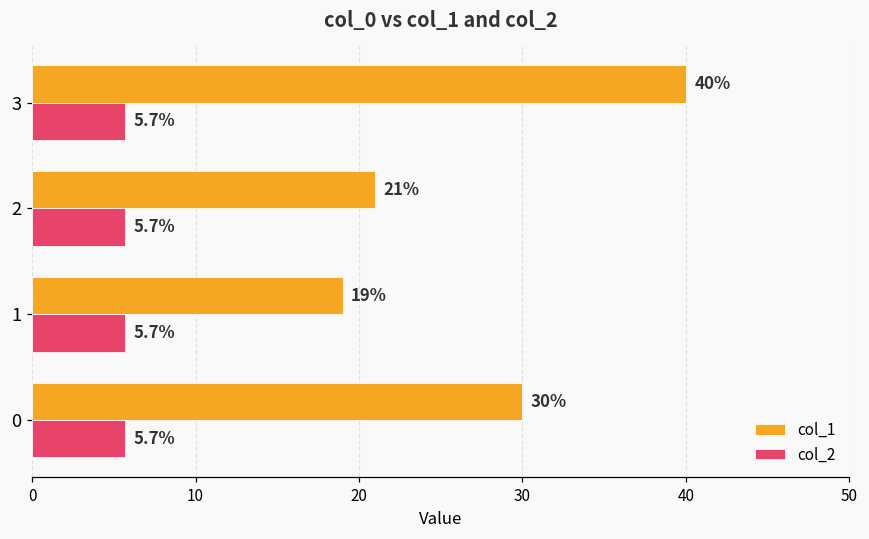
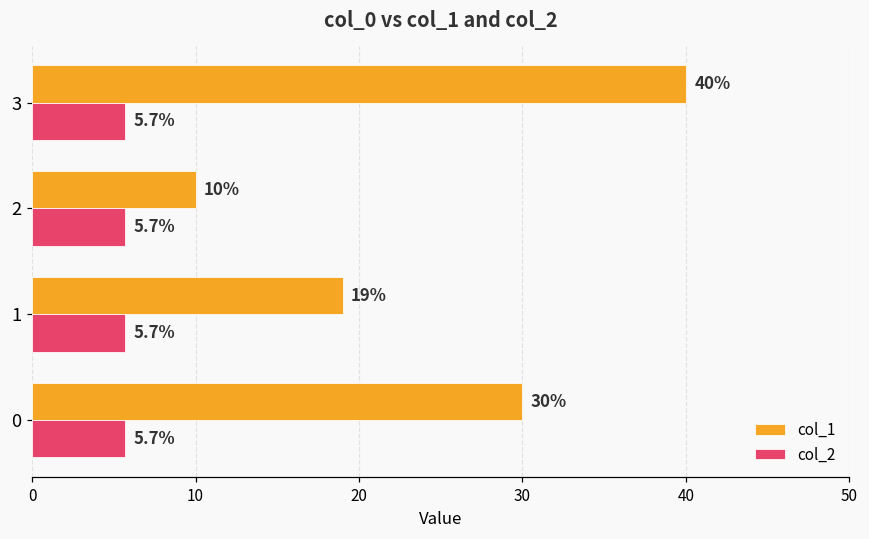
  {
    "col_1": {
      "3": "40%",
-     "2": "21%",
+     "2": "10%",
      "1": "19%",
      "0": "30%"
    },
    "col_2": {
      "3": "5.7%",
      "2": "5.7%",
      "1": "5.7%",
      "0": "5.7%"
    }
  }
